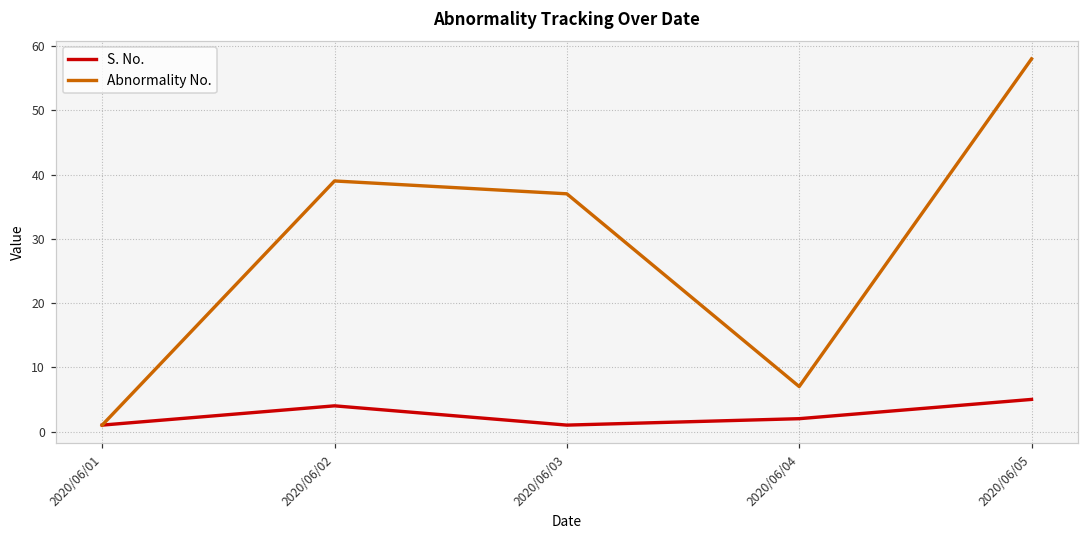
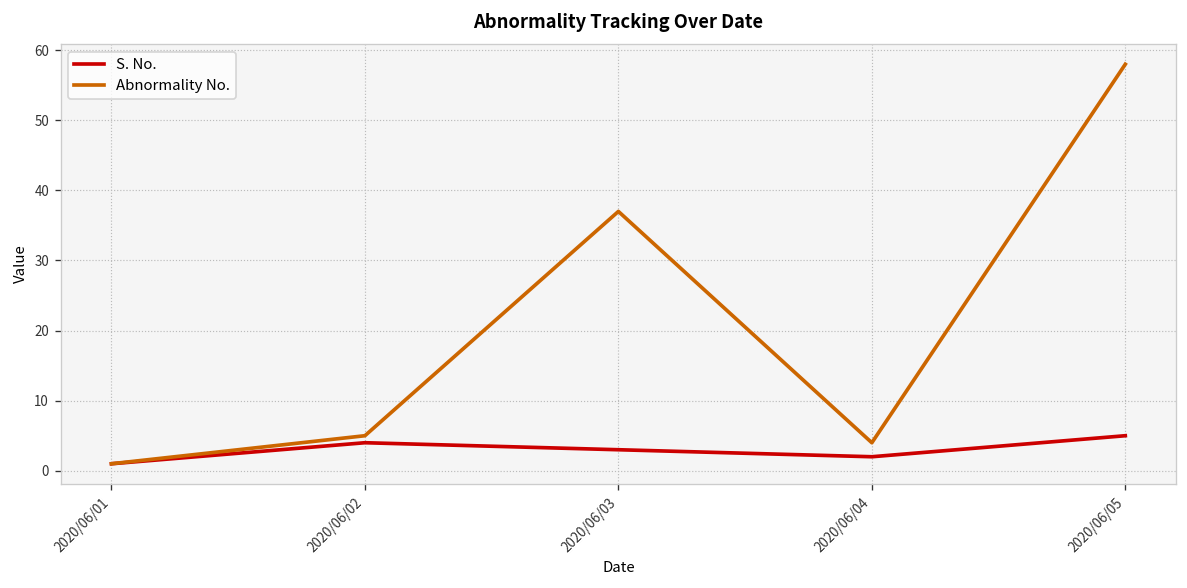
  {
    "S. No.": {
      "2020/06/02": 4,
-     "2020/06/03": 1,
+     "2020/06/03": 3,
      "2020/06/04": 2,
      "2020/06/05": 5
    },
    "Abnormality No.": {
-     "2020/06/02": 39,
+     "2020/06/02": 5,
      "2020/06/03": 37,
-     "2020/06/04": 7,
+     "2020/06/04": 4,
      "2020/06/05": 58
    }
  }
